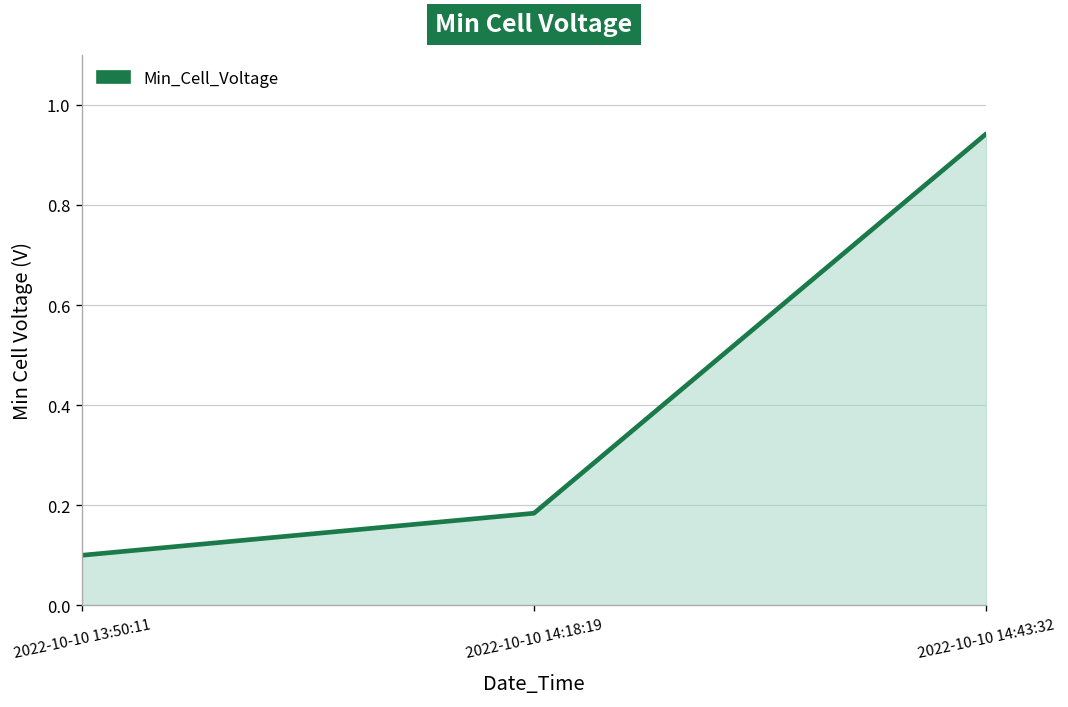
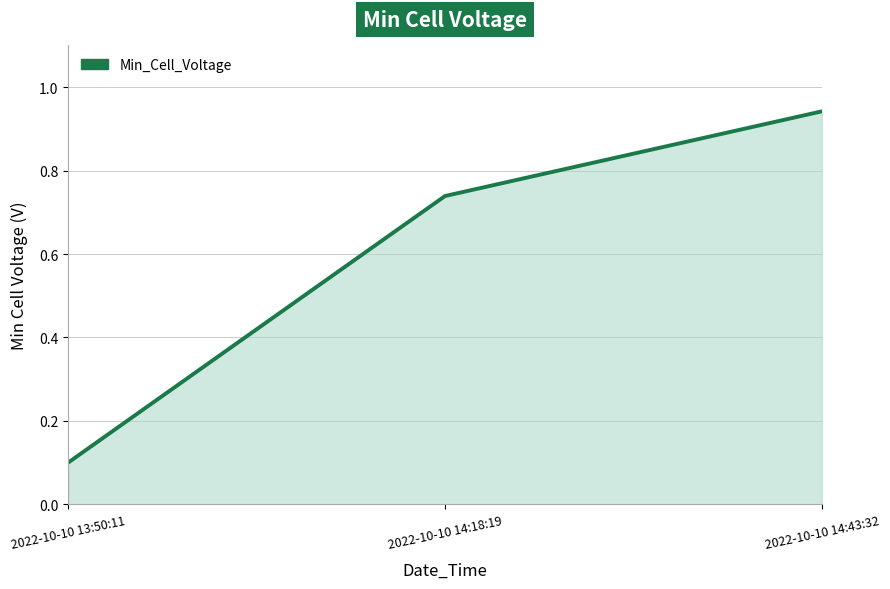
  {
    "2022-10-10 13:50:11": 0.10,
-   "2022-10-10 14:18:19": 0.18,
+   "2022-10-10 14:18:19": 0.74,
    "2022-10-10 14:43:32": 0.94
  }
